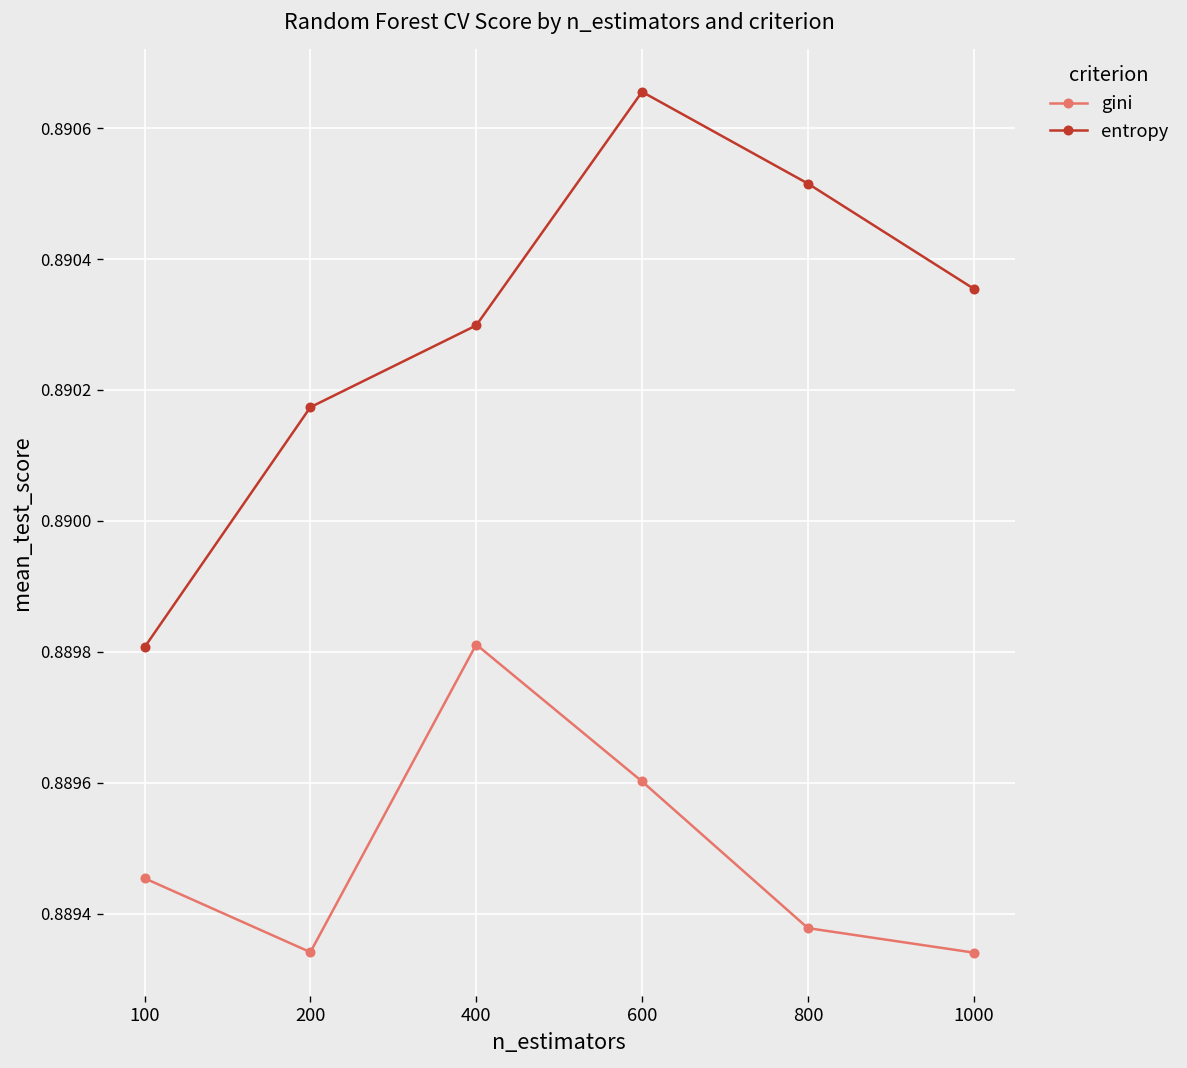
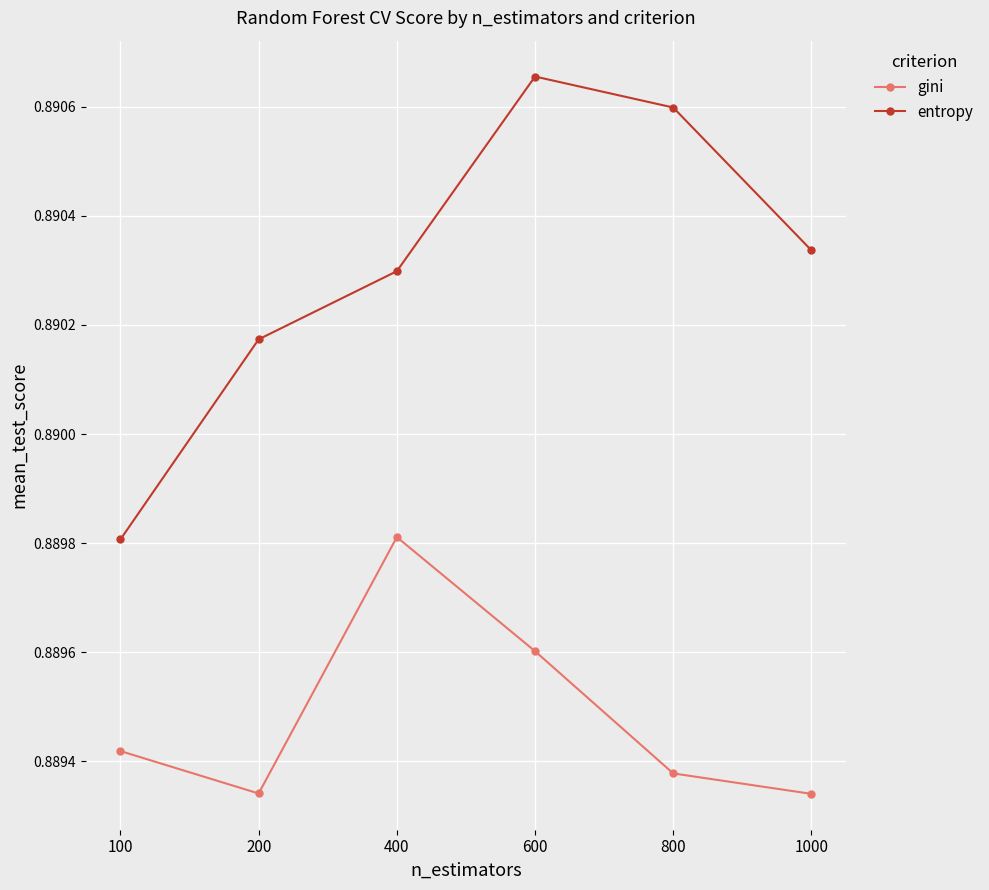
  {
    "gini": {
-     "100": 0.88945,
+     "100": 0.88942,
      "200": 0.88934,
      "400": 0.88981,
      "600": 0.88960,
      "800": 0.88938,
      "1000": 0.88934
    },
    "entropy": {
      "100": 0.88981,
      "200": 0.89017,
      "400": 0.89030,
      "600": 0.89066,
-     "800": 0.89052,
-     "1000": 0.89035
+     "800": 0.89060,
+     "1000": 0.89034
    }
  }
